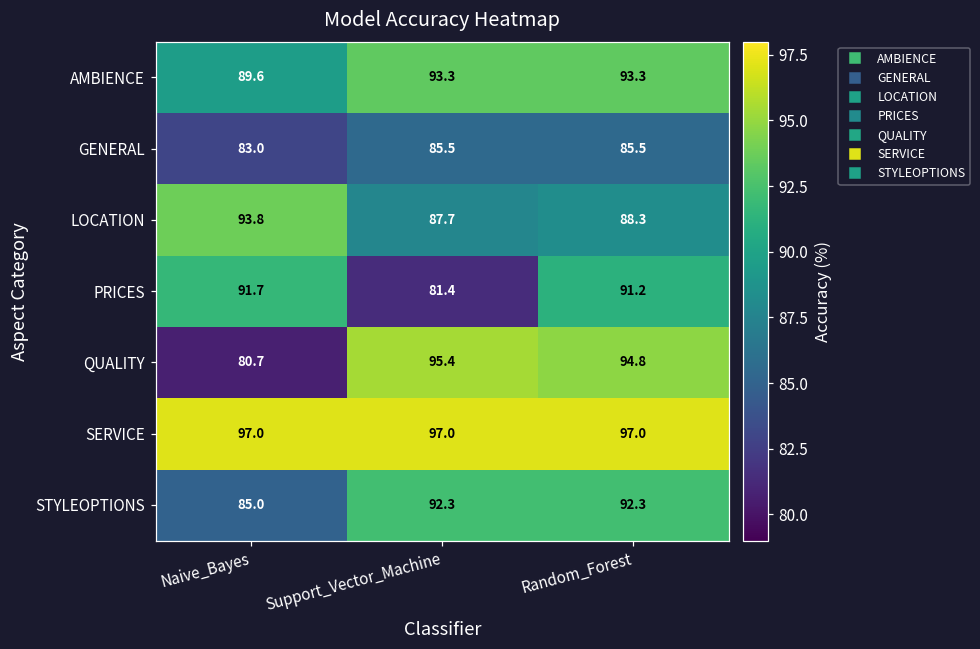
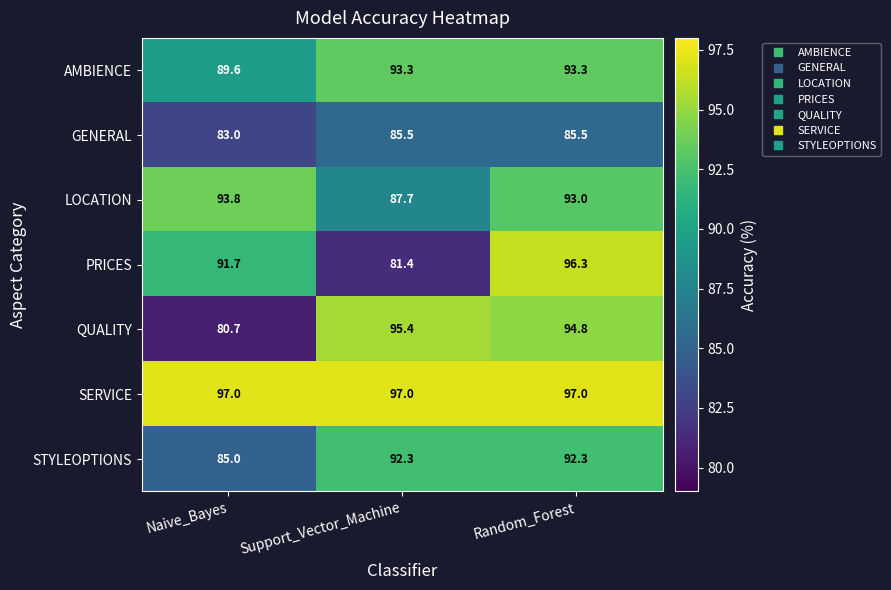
  {
    "AMBIENCE": {
      "Naive_Bayes": 89.6,
      "Support_Vector_Machine": 93.3,
      "Random_Forest": 93.3
    },
    "GENERAL": {
      "Naive_Bayes": 83.0,
      "Support_Vector_Machine": 85.5,
      "Random_Forest": 85.5
    },
    "LOCATION": {
      "Naive_Bayes": 93.8,
      "Support_Vector_Machine": 87.7,
-     "Random_Forest": 88.3
+     "Random_Forest": 93.0
    },
    "PRICES": {
      "Naive_Bayes": 91.7,
      "Support_Vector_Machine": 81.4,
-     "Random_Forest": 91.2
+     "Random_Forest": 96.3
    },
    "QUALITY": {
      "Naive_Bayes": 80.7,
      "Support_Vector_Machine": 95.4,
      "Random_Forest": 94.8
    },
    "SERVICE": {
      "Naive_Bayes": 97.0,
      "Support_Vector_Machine": 97.0,
      "Random_Forest": 97.0
    },
    "STYLEOPTIONS": {
      "Naive_Bayes": 85.0,
      "Support_Vector_Machine": 92.3,
      "Random_Forest": 92.3
    }
  }
